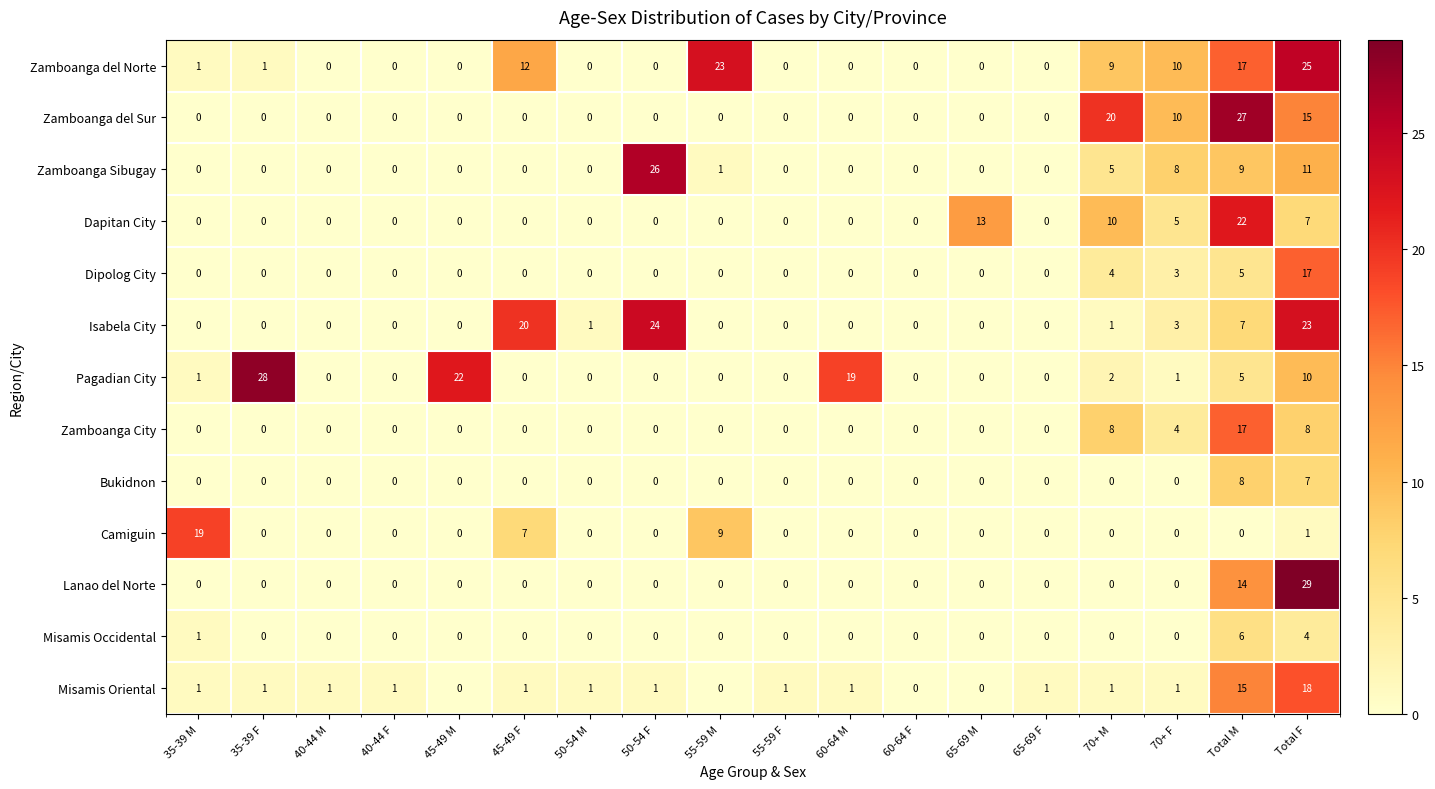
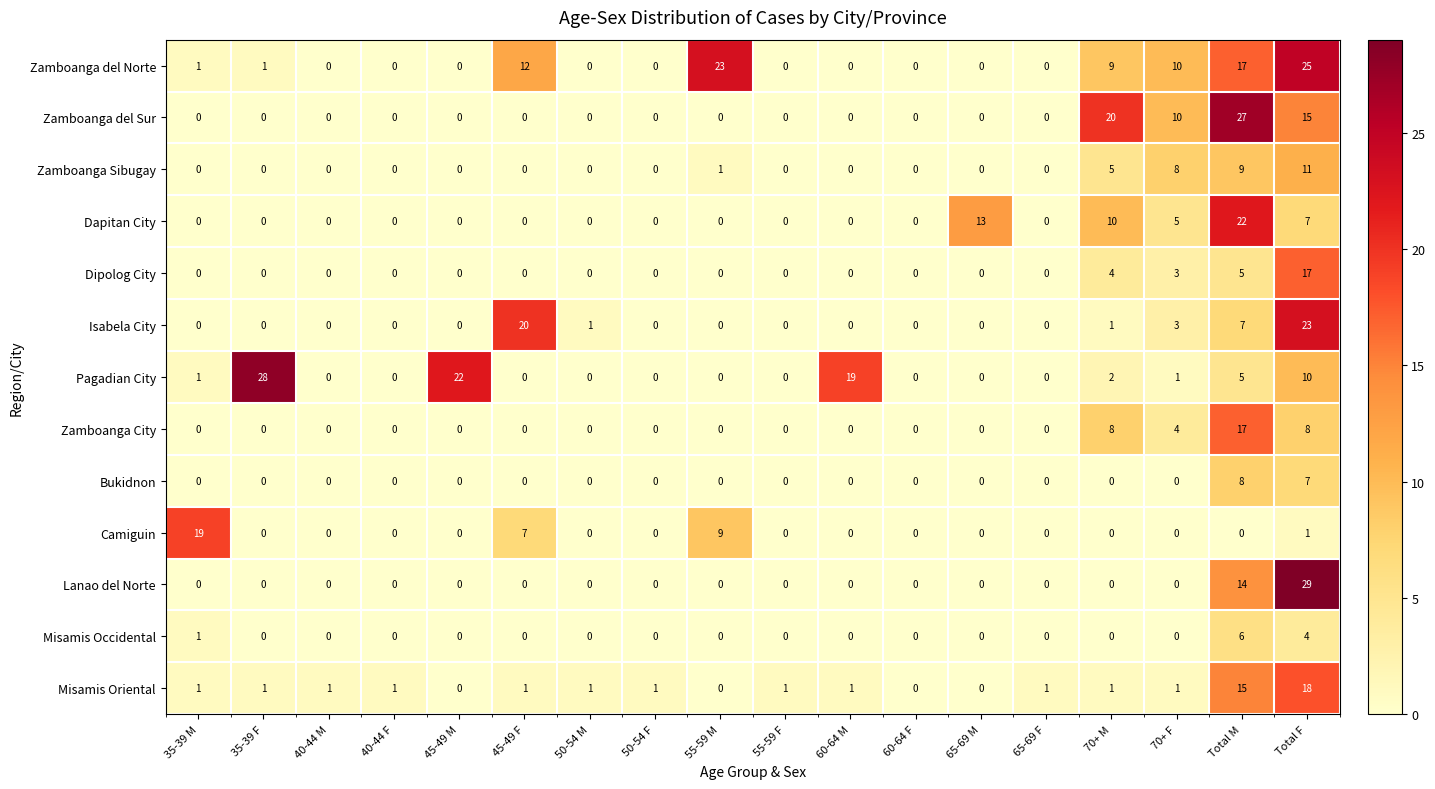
  {
    "Zamboanga Sibugay": {
      "35-39 M": 0,
      "35-39 F": 0,
      "40-44 M": 0,
      "40-44 F": 0,
      "45-49 M": 0,
      "45-49 F": 0,
      "50-54 M": 0,
-     "50-54 F": 26,
+     "50-54 F": 0,
      "55-59 M": 1,
      "55-59 F": 0,
      "60-64 M": 0,
      "60-64 F": 0,
      "65-69 M": 0,
      "65-69 F": 0,
      "70+ M": 5,
      "70+ F": 8,
      "Total M": 9,
      "Total F": 11
    },
    "Isabela City": {
      "35-39 M": 0,
      "35-39 F": 0,
      "40-44 M": 0,
      "40-44 F": 0,
      "45-49 M": 0,
      "45-49 F": 20,
      "50-54 M": 1,
-     "50-54 F": 24,
+     "50-54 F": 0,
      "55-59 M": 0,
      "55-59 F": 0,
      "60-64 M": 0,
      "60-64 F": 0,
      "65-69 M": 0,
      "65-69 F": 0,
      "70+ M": 1,
      "70+ F": 3,
      "Total M": 7,
      "Total F": 23
    }
  }
